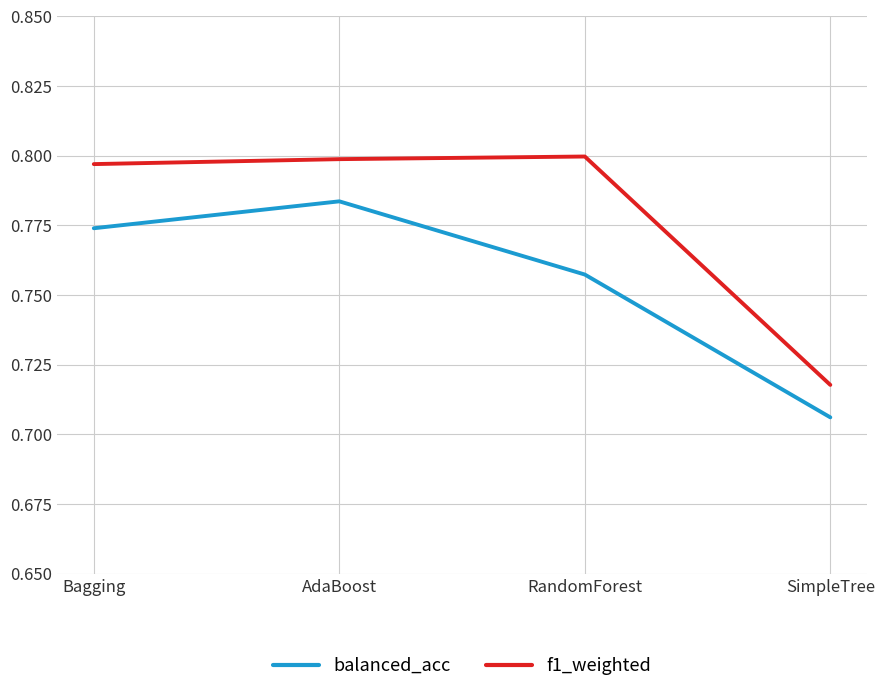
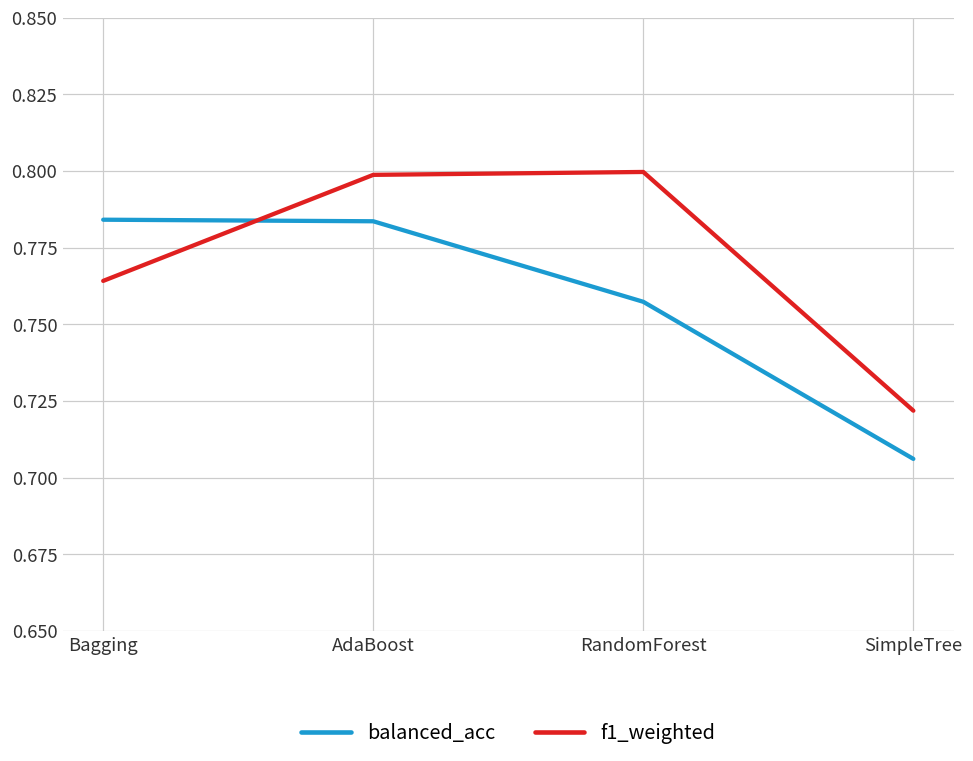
  {
    "balanced_acc": {
-     "Bagging": 0.774,
+     "Bagging": 0.784,
      "AdaBoost": 0.784,
      "RandomForest": 0.757,
      "SimpleTree": 0.706
    },
    "f1_weighted": {
-     "Bagging": 0.797,
+     "Bagging": 0.764,
      "AdaBoost": 0.799,
      "RandomForest": 0.800,
-     "SimpleTree": 0.718
+     "SimpleTree": 0.722
    }
  }
